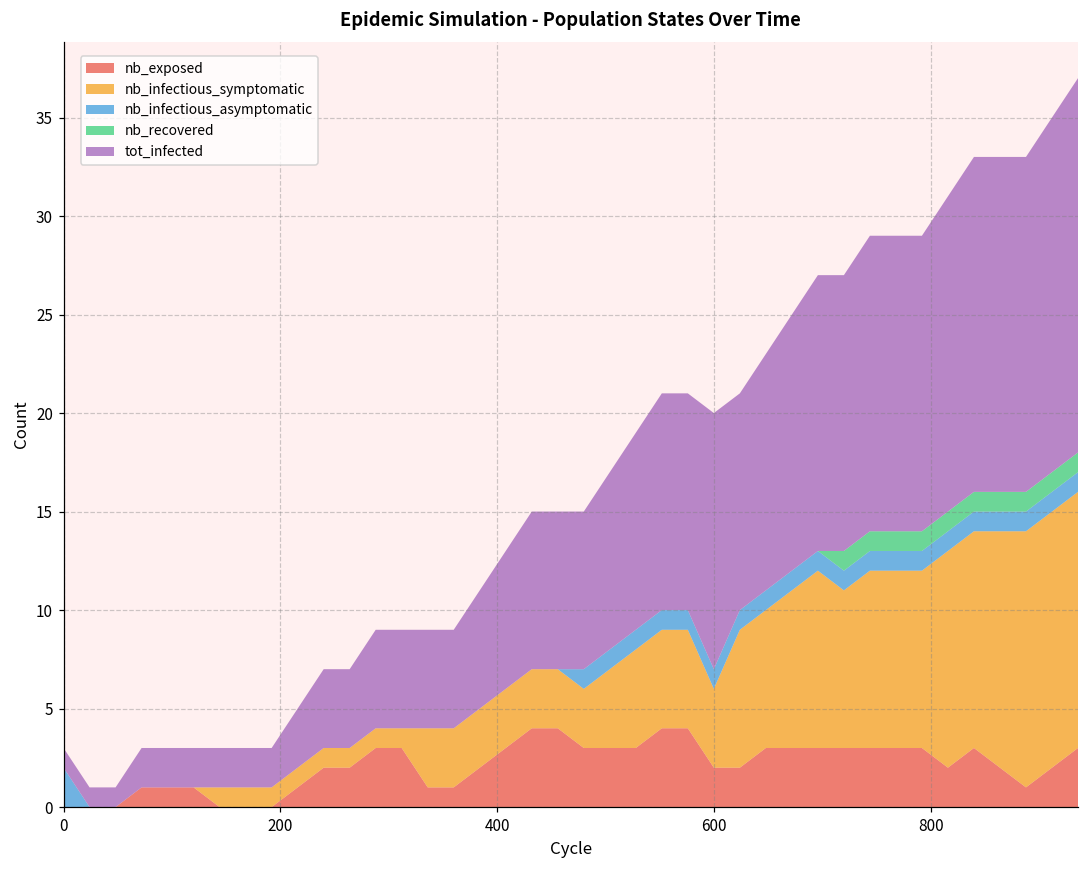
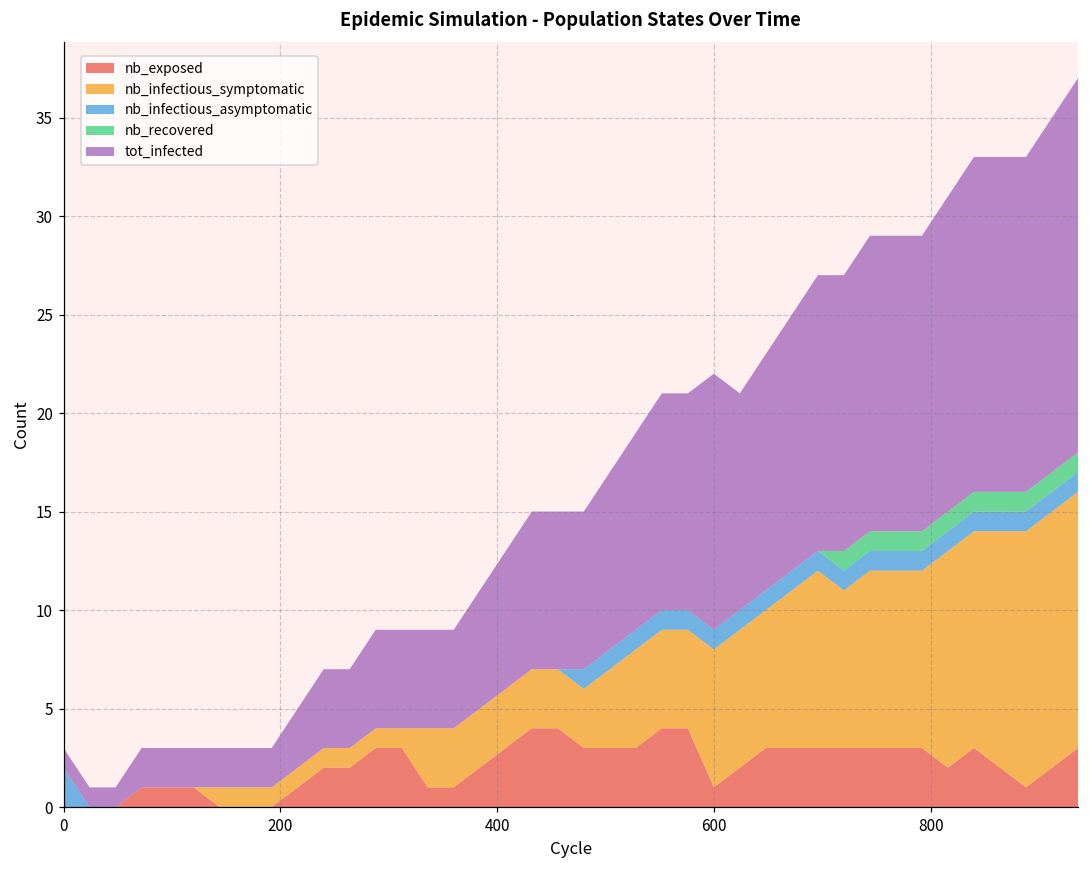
  {
    "nb_exposed": {
-     "600": 2
+     "600": 1
    },
    "nb_infectious_symptomatic": {
-     "600": 4
+     "600": 7
    },
    "tot_infected": {
      "0": 1,
      "600": 13
    }
  }
